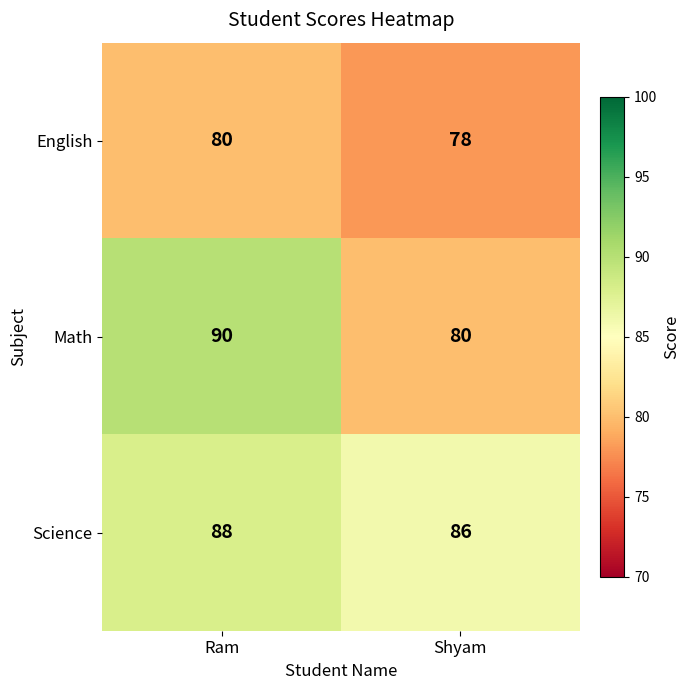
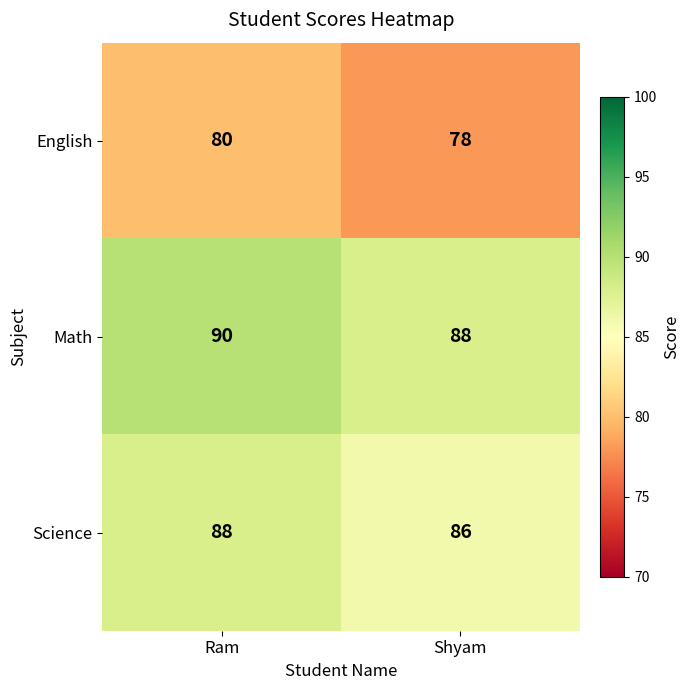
  {
    "English": {
      "Ram": 80,
      "Shyam": 78
    },
    "Math": {
      "Ram": 90,
-     "Shyam": 80
+     "Shyam": 88
    },
    "Science": {
      "Ram": 88,
      "Shyam": 86
    }
  }
